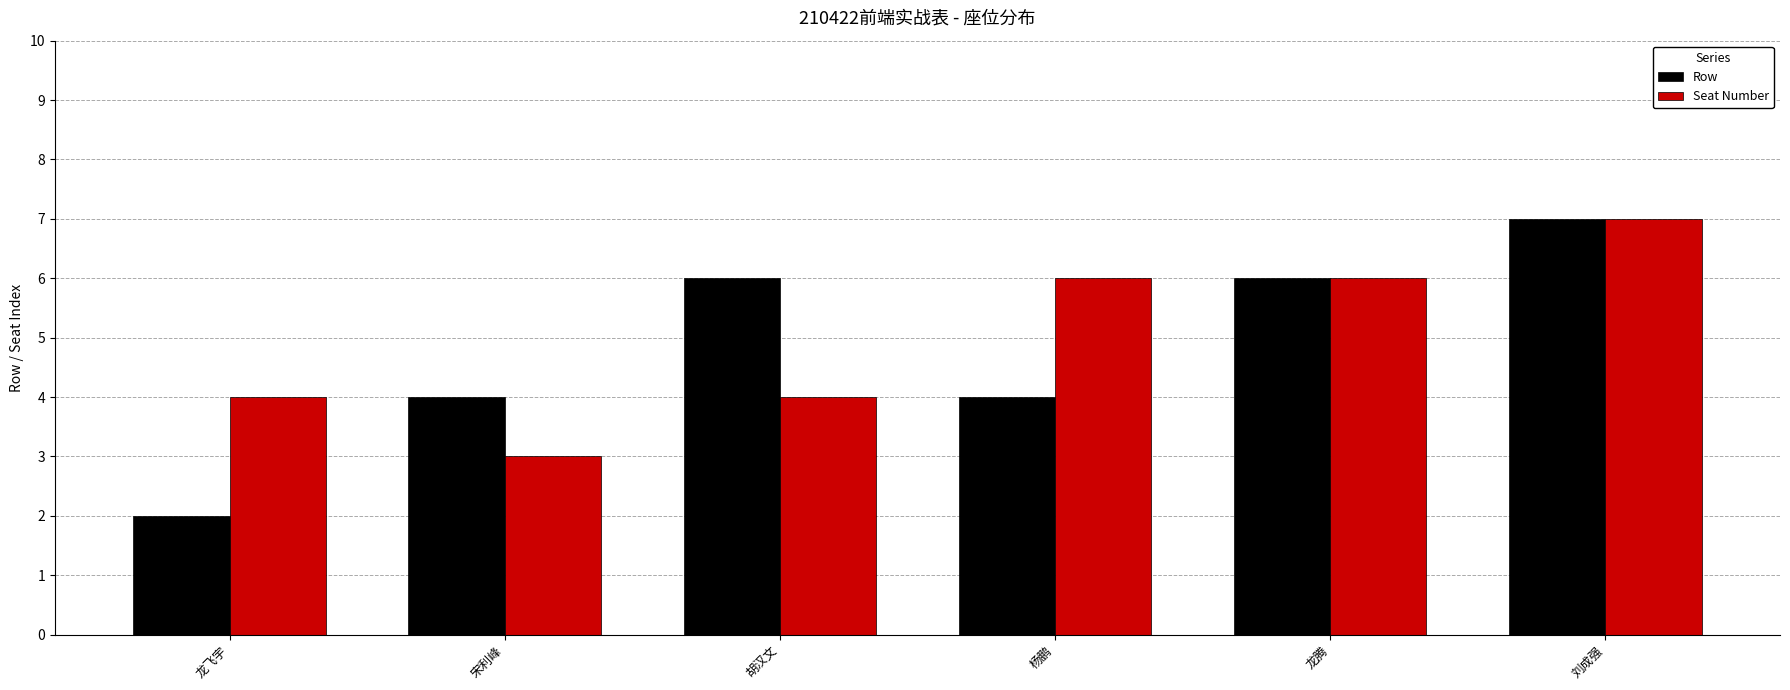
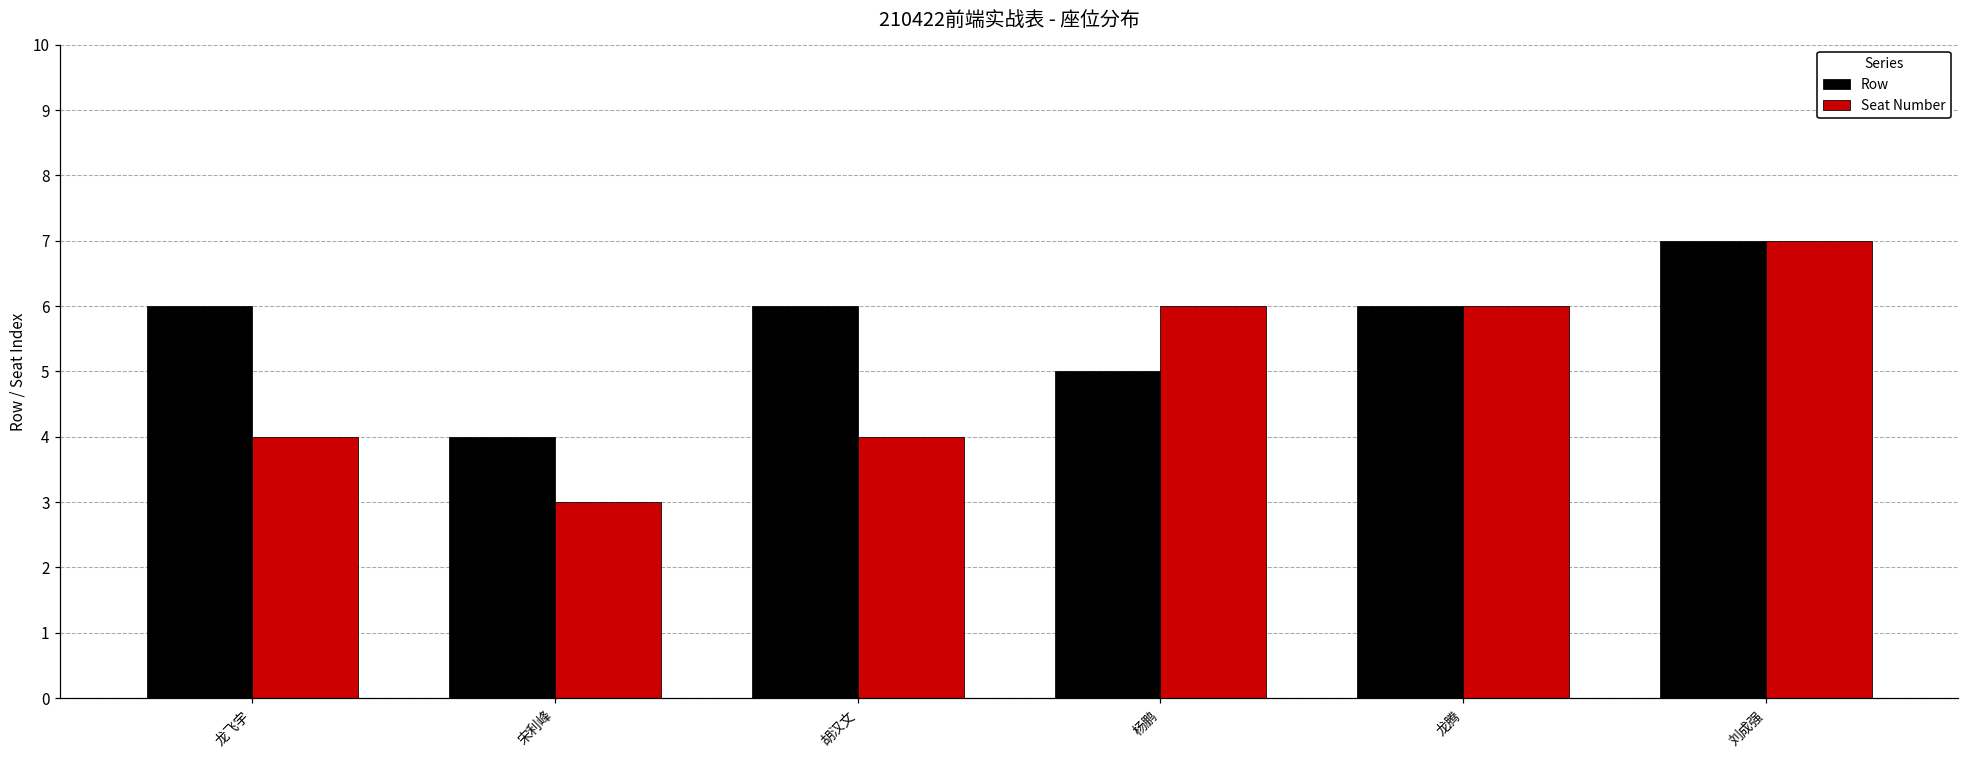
  {
    "Row": {
-     "龙飞宇": 2,
+     "龙飞宇": 6,
      "宋利峰": 4,
      "胡汉文": 6,
-     "杨鹏": 4,
+     "杨鹏": 5,
      "龙腾": 6,
      "刘成强": 7
    },
    "Seat Number": {
      "龙飞宇": 4,
      "宋利峰": 3,
      "胡汉文": 4,
      "杨鹏": 6,
      "龙腾": 6,
      "刘成强": 7
    }
  }
